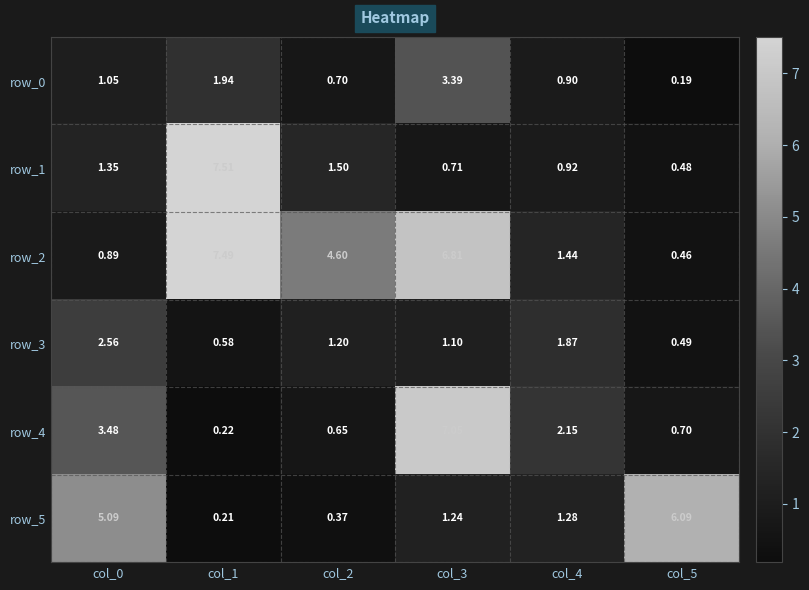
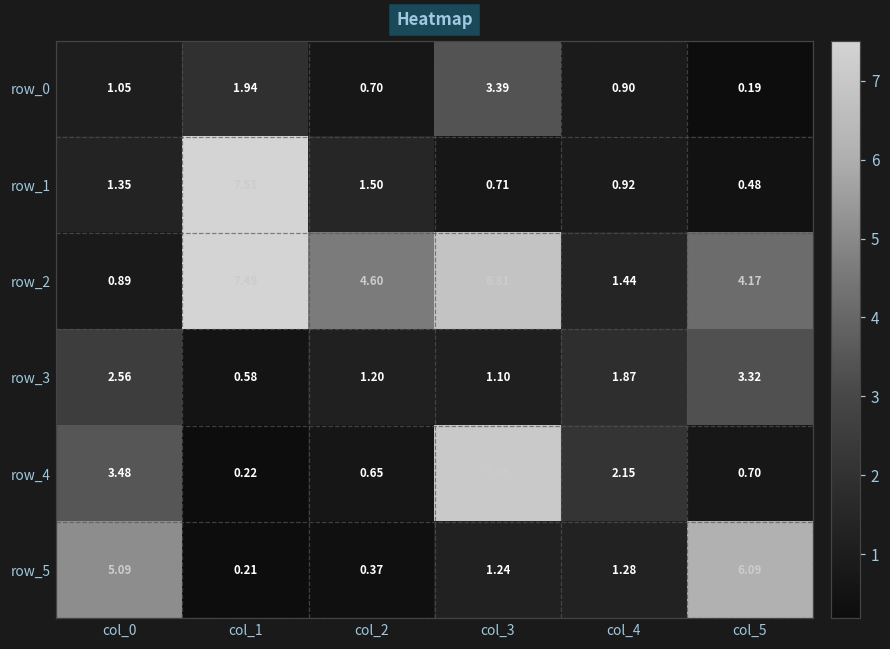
  {
    "row_0": {
      "col_0": 1.05,
      "col_1": 1.94,
      "col_2": 0.70,
      "col_3": 3.39,
      "col_4": 0.90,
      "col_5": 0.19
    },
    "row_1": {
      "col_0": 1.35,
      "col_2": 1.50,
      "col_3": 0.71,
      "col_4": 0.92,
      "col_5": 0.48
    },
    "row_2": {
      "col_0": 0.89,
      "col_2": 4.60,
      "col_4": 1.44,
-     "col_5": 0.46
+     "col_5": 4.17
    },
    "row_3": {
      "col_0": 2.56,
      "col_1": 0.58,
      "col_2": 1.20,
      "col_3": 1.10,
      "col_4": 1.87,
-     "col_5": 0.49
+     "col_5": 3.32
    },
    "row_4": {
      "col_0": 3.48,
      "col_1": 0.22,
      "col_2": 0.65,
      "col_4": 2.15,
      "col_5": 0.70
    },
    "row_5": {
      "col_0": 5.09,
      "col_1": 0.21,
      "col_2": 0.37,
      "col_3": 1.24,
      "col_4": 1.28
    }
  }
